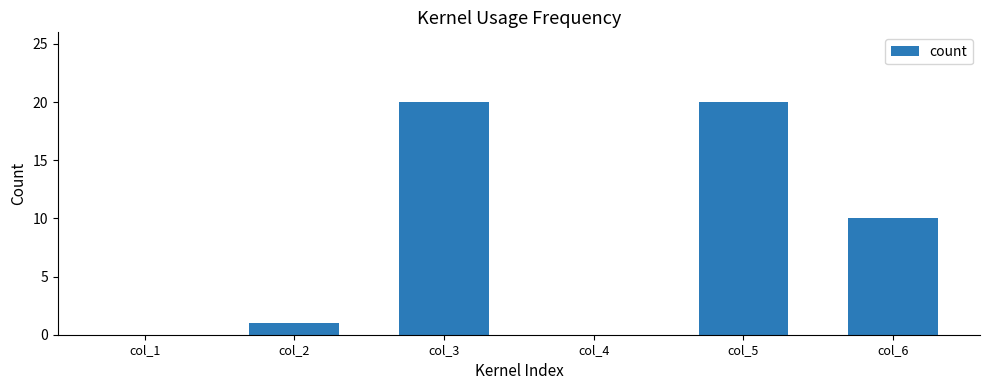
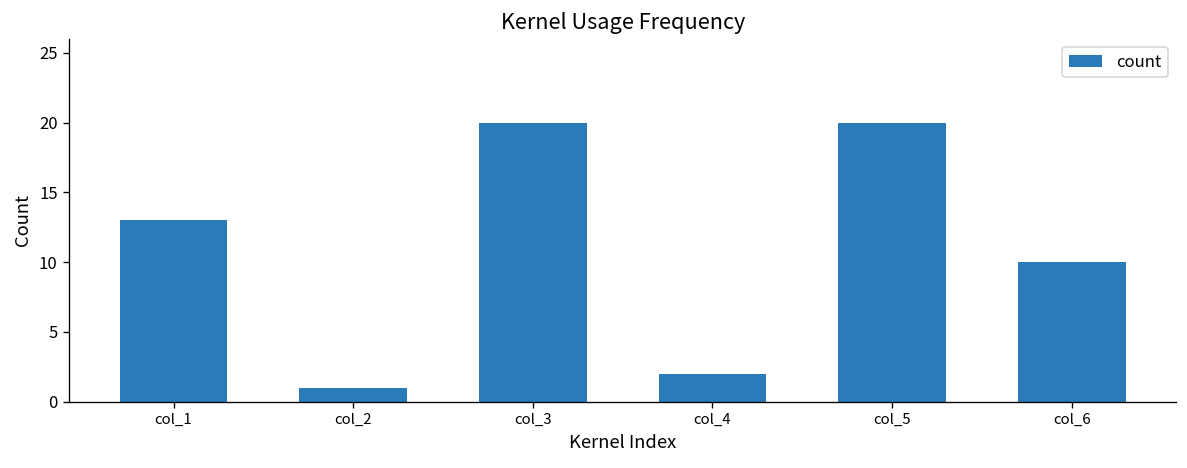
  {
-   "col_1": 0,
+   "col_1": 13,
    "col_2": 1,
    "col_3": 20,
-   "col_4": 0,
+   "col_4": 2,
    "col_5": 20,
    "col_6": 10
  }
